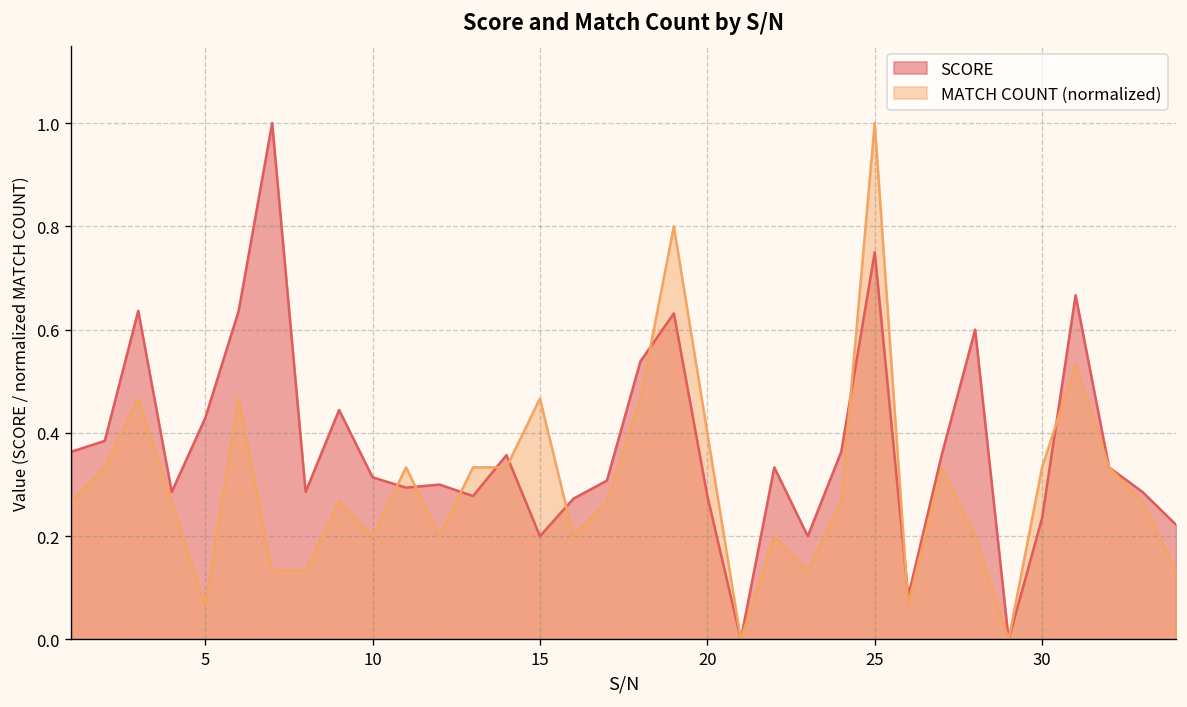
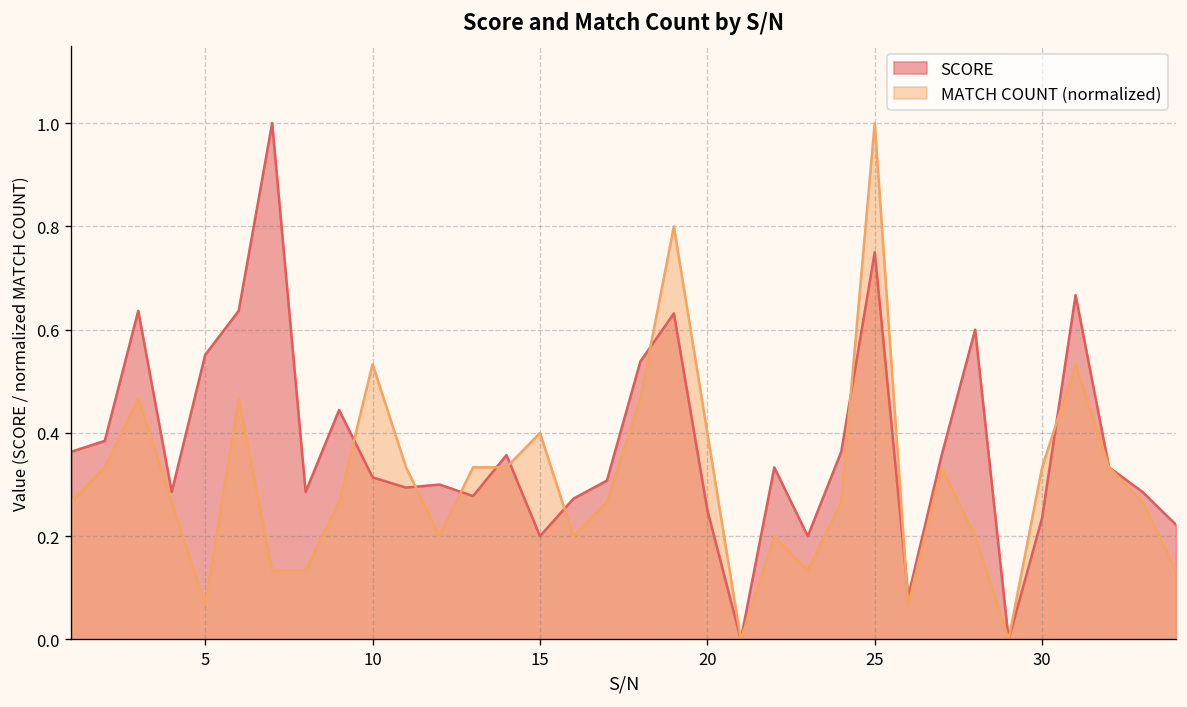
  {
    "SCORE": {
-     "5": 0.43,
+     "5": 0.55,
      "10": 0.31,
      "15": 0.20,
-     "20": 0.28,
+     "20": 0.25,
      "25": 0.75,
      "30": 0.24
    },
    "MATCH COUNT (normalized)": {
      "5": 0.07,
-     "10": 0.20,
-     "15": 0.47,
+     "10": 0.53,
+     "15": 0.40,
      "20": 0.40,
      "25": 1.00,
      "30": 0.33
    }
  }
